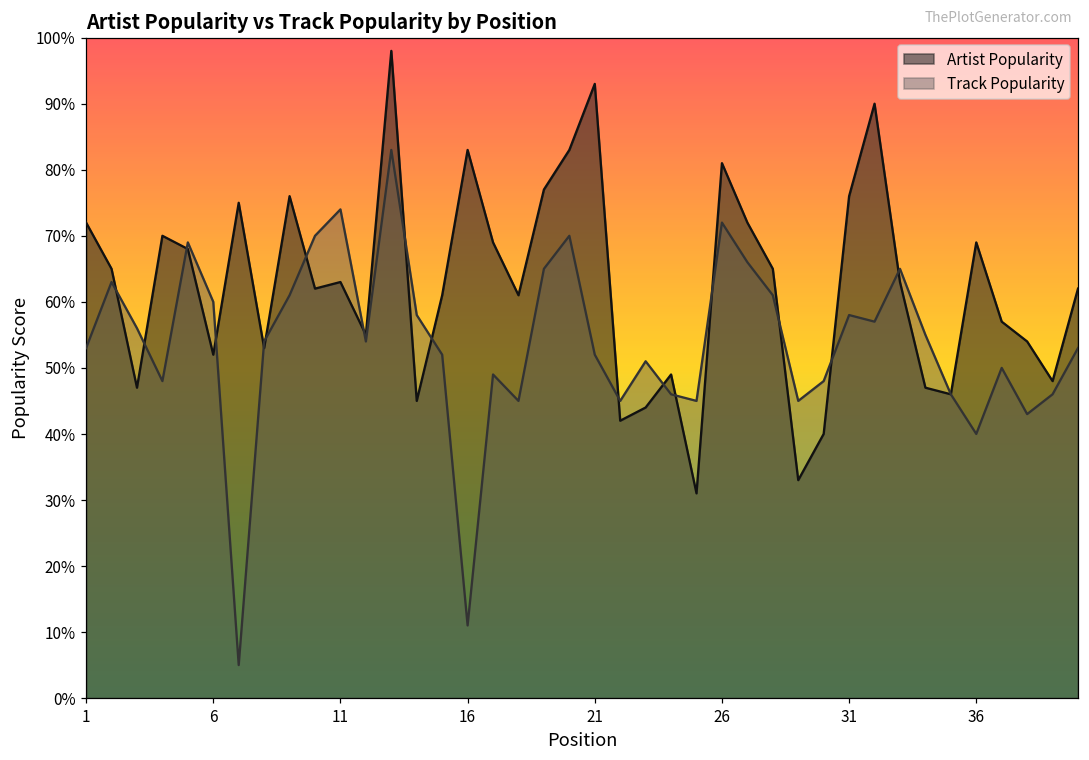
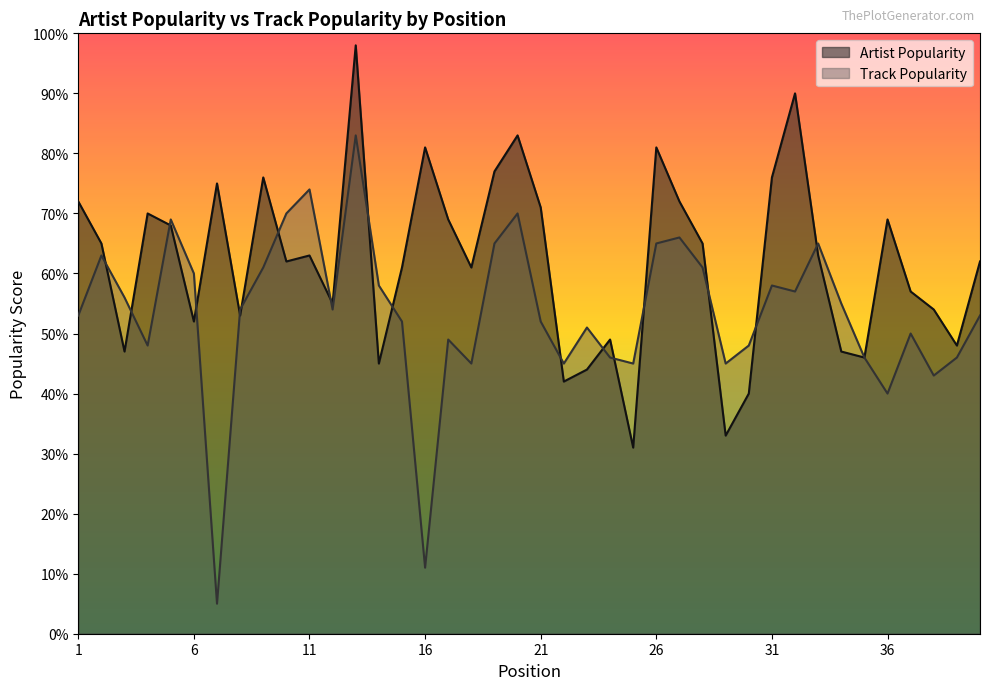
  {
    "Artist Popularity": {
      "1": "72%",
      "6": "52%",
      "11": "63%",
-     "16": "83%",
-     "21": "93%",
+     "16": "81%",
+     "21": "71%",
      "26": "81%",
      "31": "76%",
      "36": "69%"
    },
    "Track Popularity": {
      "1": "53%",
      "6": "60%",
      "11": "74%",
      "16": "11%",
      "21": "52%",
-     "26": "72%",
+     "26": "65%",
      "31": "58%",
      "36": "40%"
    }
  }
